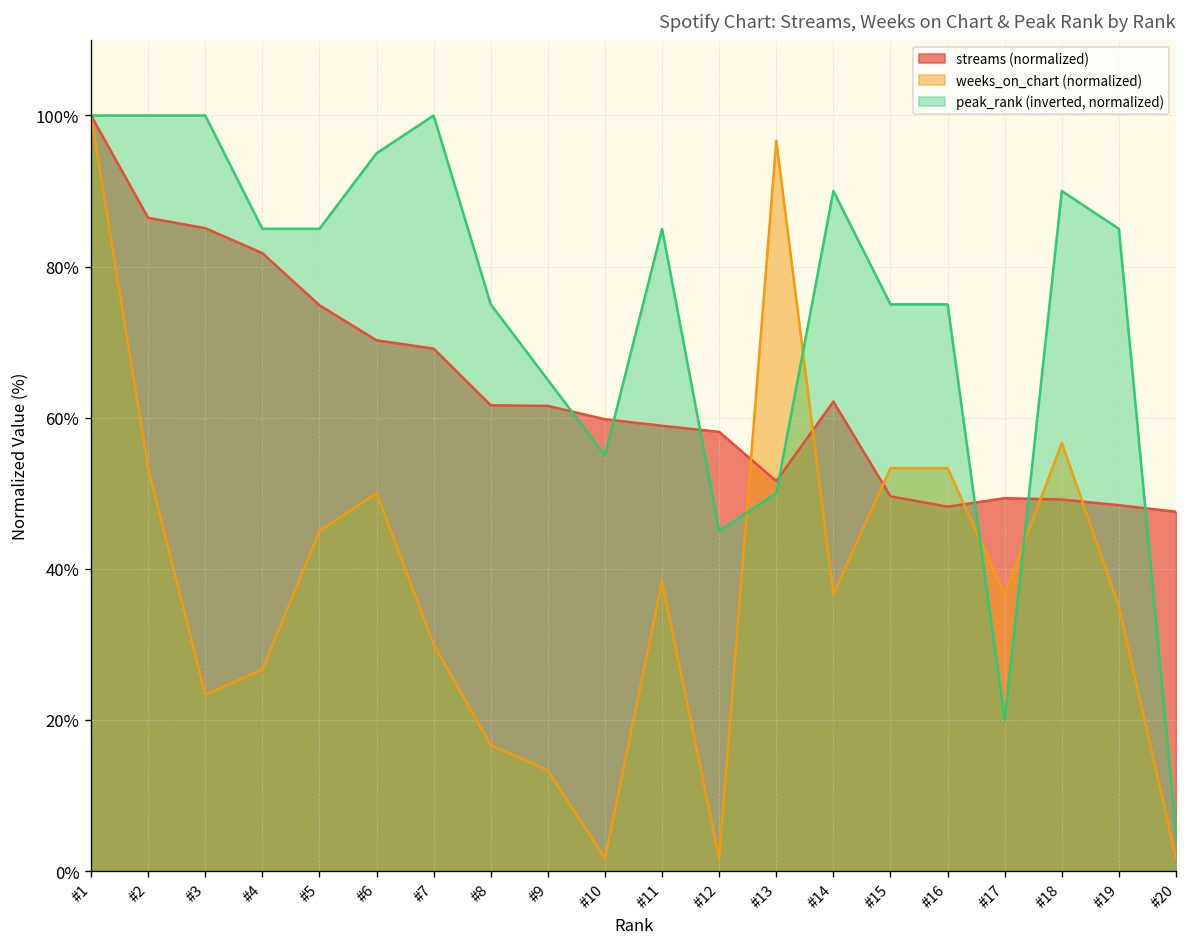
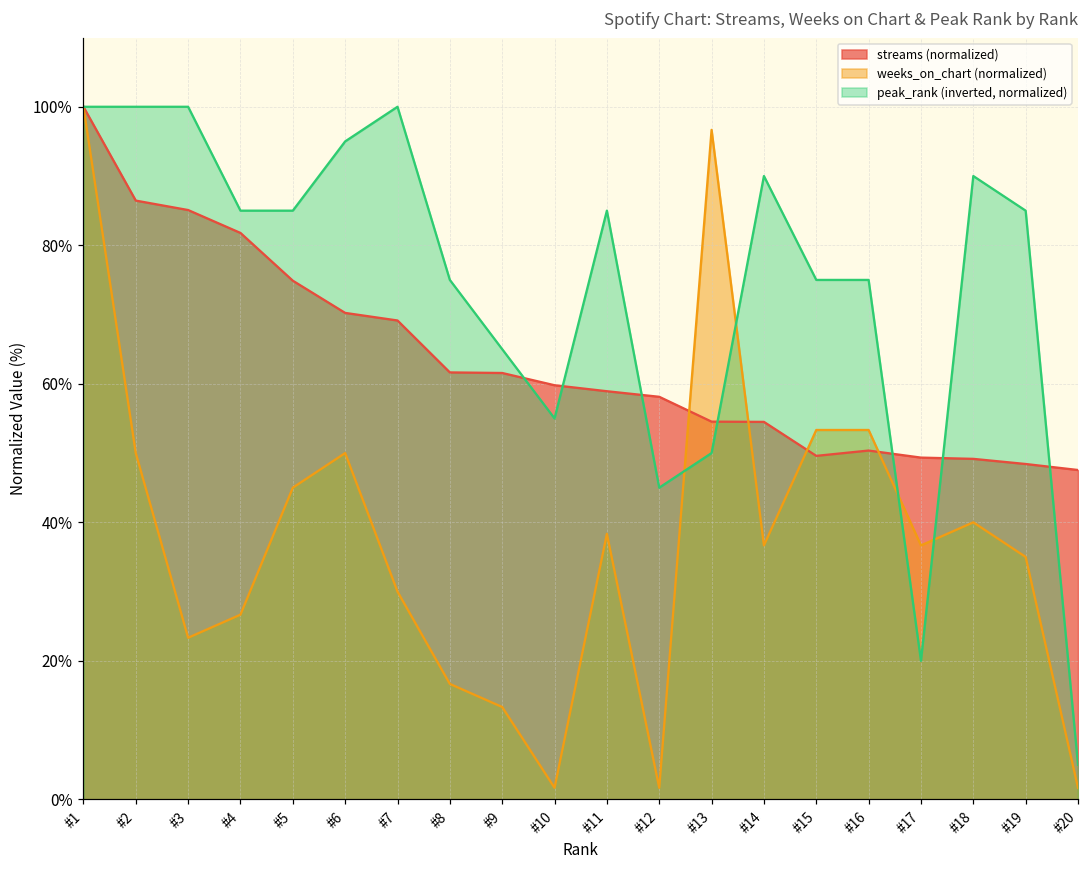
  {
    "streams (normalized)": {
      "#2": "86%",
      "#3": "85%",
      "#4": "82%",
      "#5": "75%",
      "#6": "70%",
      "#7": "69%",
      "#8": "62%",
      "#9": "62%",
      "#10": "60%",
      "#11": "59%",
      "#12": "58%",
-     "#13": "52%",
-     "#14": "62%",
+     "#13": "55%",
+     "#14": "55%",
      "#15": "50%",
-     "#16": "48%",
+     "#16": "50%",
      "#17": "49%",
      "#18": "49%",
      "#19": "48%",
      "#20": "48%"
    },
    "weeks_on_chart (normalized)": {
-     "#2": "53%",
+     "#2": "50%",
      "#3": "23%",
      "#4": "27%",
      "#5": "45%",
      "#6": "50%",
      "#7": "30%",
      "#8": "17%",
      "#9": "13%",
      "#10": "2%",
      "#11": "38%",
      "#12": "2%",
      "#13": "97%",
      "#14": "37%",
      "#15": "53%",
      "#16": "53%",
      "#17": "37%",
-     "#18": "57%",
+     "#18": "40%",
      "#19": "35%",
      "#20": "2%"
    },
    "peak_rank (inverted, normalized)": {
      "#2": "100%",
      "#3": "100%",
      "#4": "85%",
      "#5": "85%",
      "#6": "95%",
      "#7": "100%",
      "#8": "75%",
      "#9": "65%",
      "#10": "55%",
      "#11": "85%",
      "#12": "45%",
      "#13": "50%",
      "#14": "90%",
      "#15": "75%",
      "#16": "75%",
      "#17": "20%",
      "#18": "90%",
      "#19": "85%",
      "#20": "5%"
    }
  }
